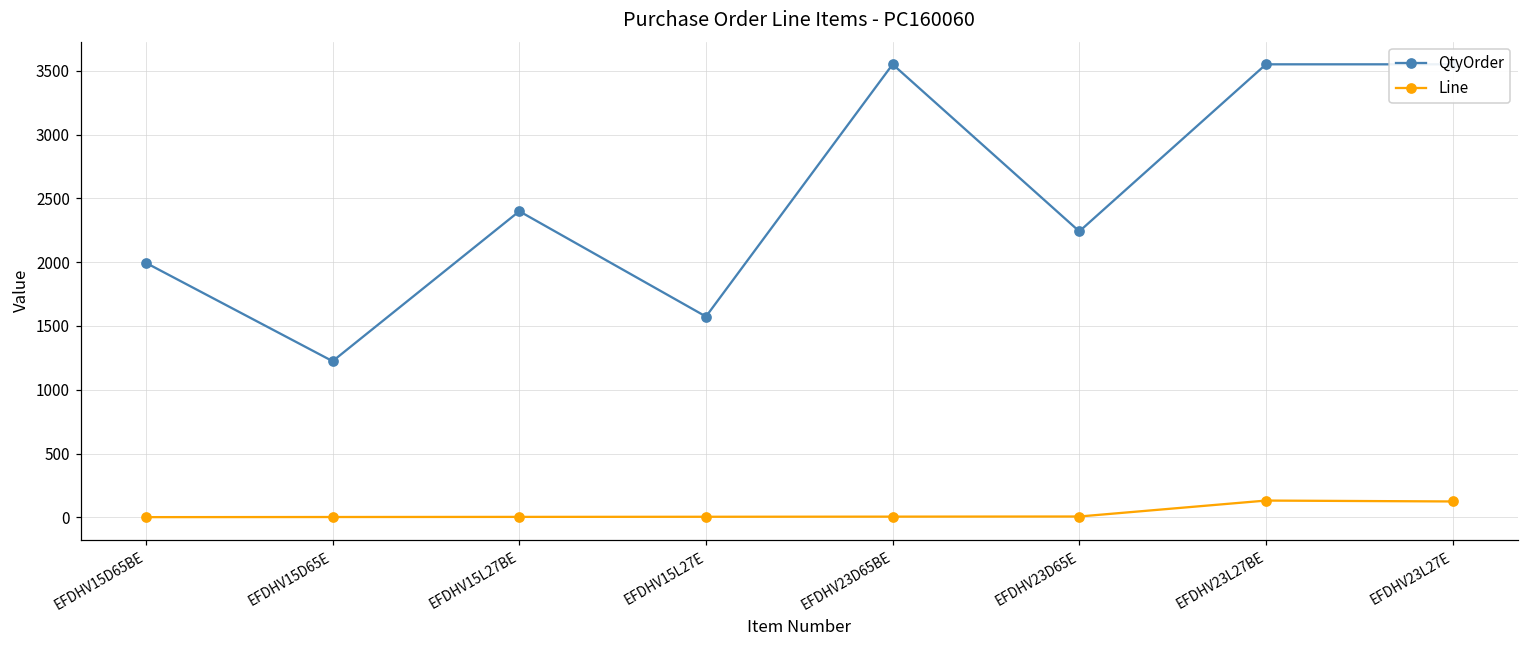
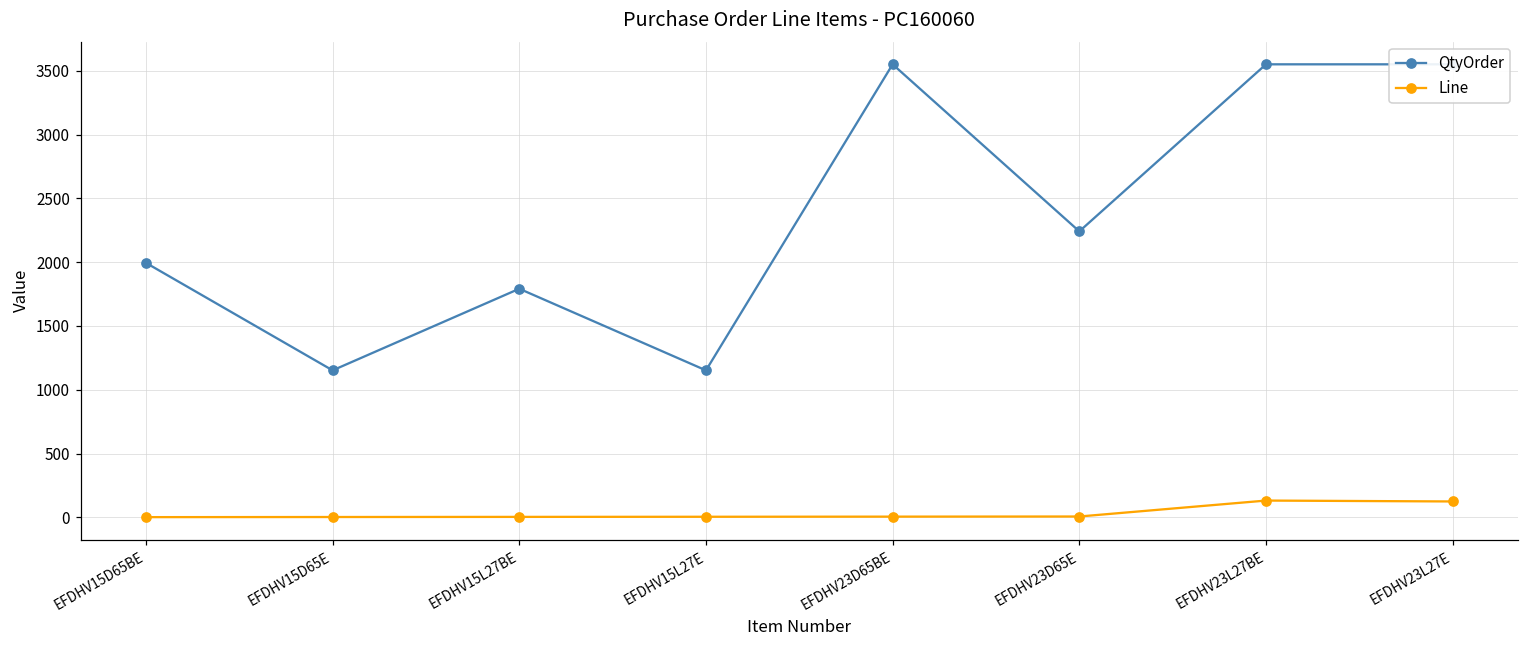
  {
    "QtyOrder": {
      "EFDHV15D65BE": 2000,
-     "EFDHV15D65E": 1220,
-     "EFDHV15L27BE": 2400,
-     "EFDHV15L27E": 1570,
+     "EFDHV15D65E": 1150,
+     "EFDHV15L27BE": 1790,
+     "EFDHV15L27E": 1150,
      "EFDHV23D65BE": 3550,
      "EFDHV23D65E": 2240,
      "EFDHV23L27BE": 3550
    },
    "Line": {
      "EFDHV15D65BE": 0,
      "EFDHV15D65E": 0,
      "EFDHV15L27BE": 0,
      "EFDHV15L27E": 0,
      "EFDHV23D65BE": 10,
      "EFDHV23D65E": 10,
      "EFDHV23L27BE": 130,
      "EFDHV23L27E": 120
    }
  }
